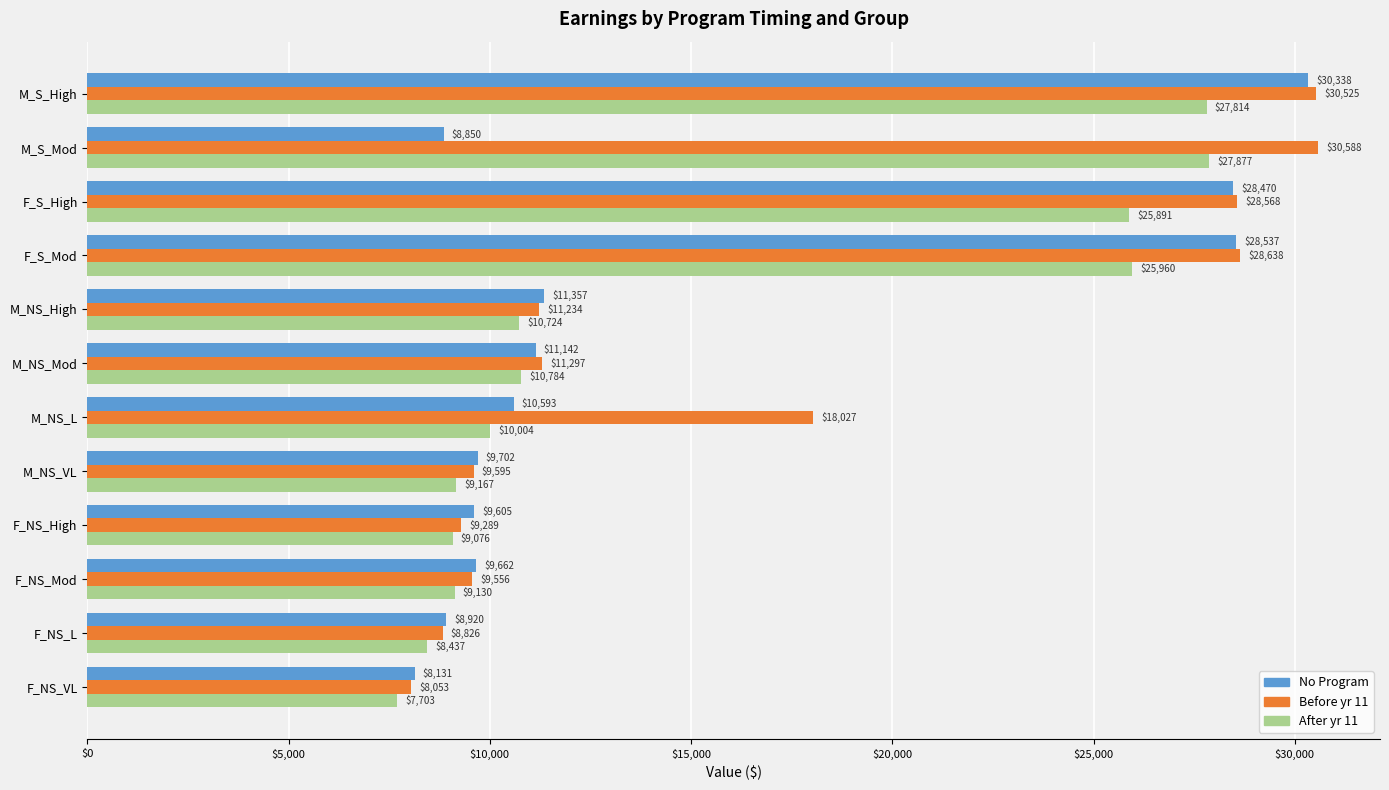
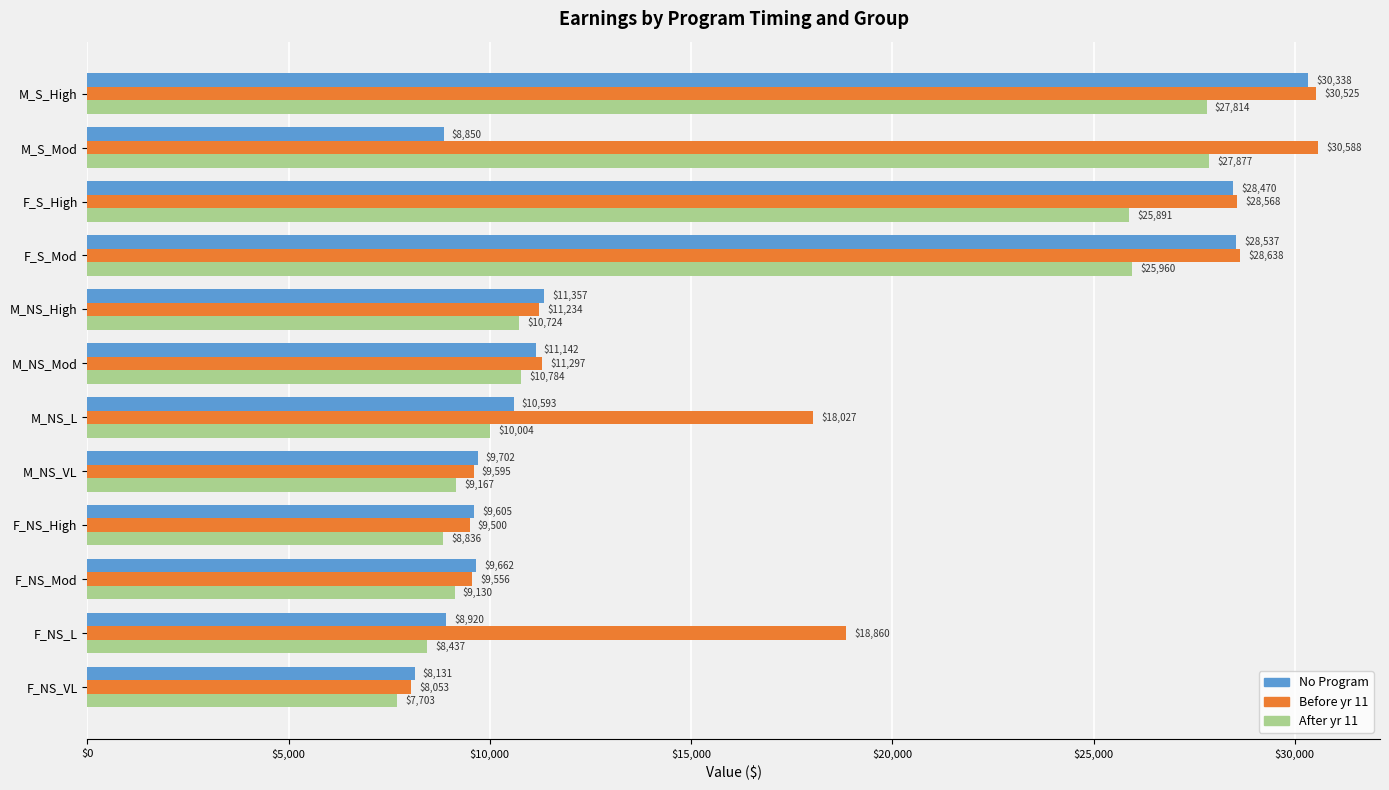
  {
    "No Program": {
      "M_S_High": "$30,338",
      "M_S_Mod": "$8,850",
      "F_S_High": "$28,470",
      "F_S_Mod": "$28,537",
      "M_NS_High": "$11,357",
      "M_NS_Mod": "$11,142",
      "M_NS_L": "$10,593",
      "M_NS_VL": "$9,702",
      "F_NS_High": "$9,605",
      "F_NS_Mod": "$9,662",
      "F_NS_L": "$8,920",
      "F_NS_VL": "$8,131"
    },
    "Before yr 11": {
      "M_S_High": "$30,525",
      "M_S_Mod": "$30,588",
      "F_S_High": "$28,568",
      "F_S_Mod": "$28,638",
      "M_NS_High": "$11,234",
      "M_NS_Mod": "$11,297",
      "M_NS_L": "$18,027",
      "M_NS_VL": "$9,595",
-     "F_NS_High": "$9,289",
+     "F_NS_High": "$9,500",
      "F_NS_Mod": "$9,556",
-     "F_NS_L": "$8,826",
+     "F_NS_L": "$18,860",
      "F_NS_VL": "$8,053"
    },
    "After yr 11": {
      "M_S_High": "$27,814",
      "M_S_Mod": "$27,877",
      "F_S_High": "$25,891",
      "F_S_Mod": "$25,960",
      "M_NS_High": "$10,724",
      "M_NS_Mod": "$10,784",
      "M_NS_L": "$10,004",
      "M_NS_VL": "$9,167",
-     "F_NS_High": "$9,076",
+     "F_NS_High": "$8,836",
      "F_NS_Mod": "$9,130",
      "F_NS_L": "$8,437",
      "F_NS_VL": "$7,703"
    }
  }
